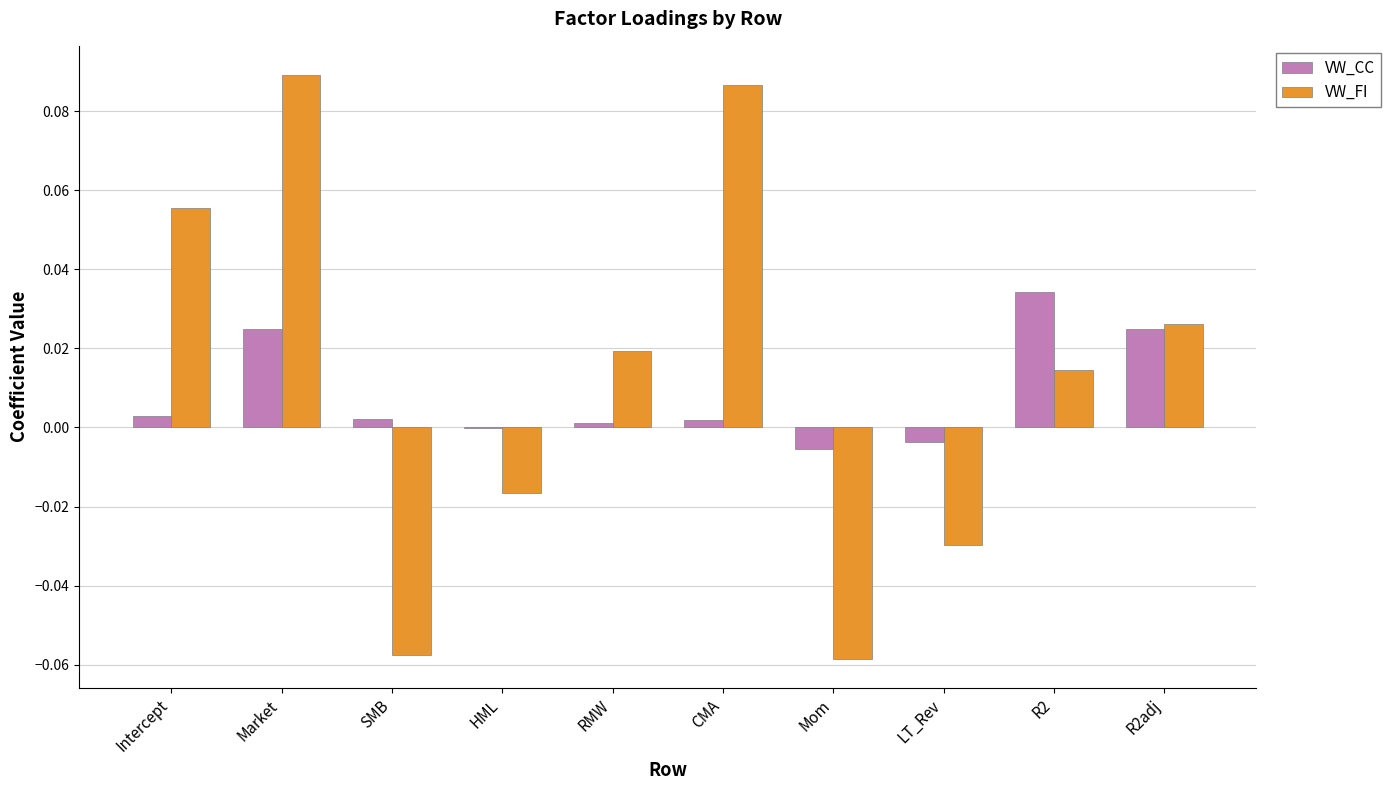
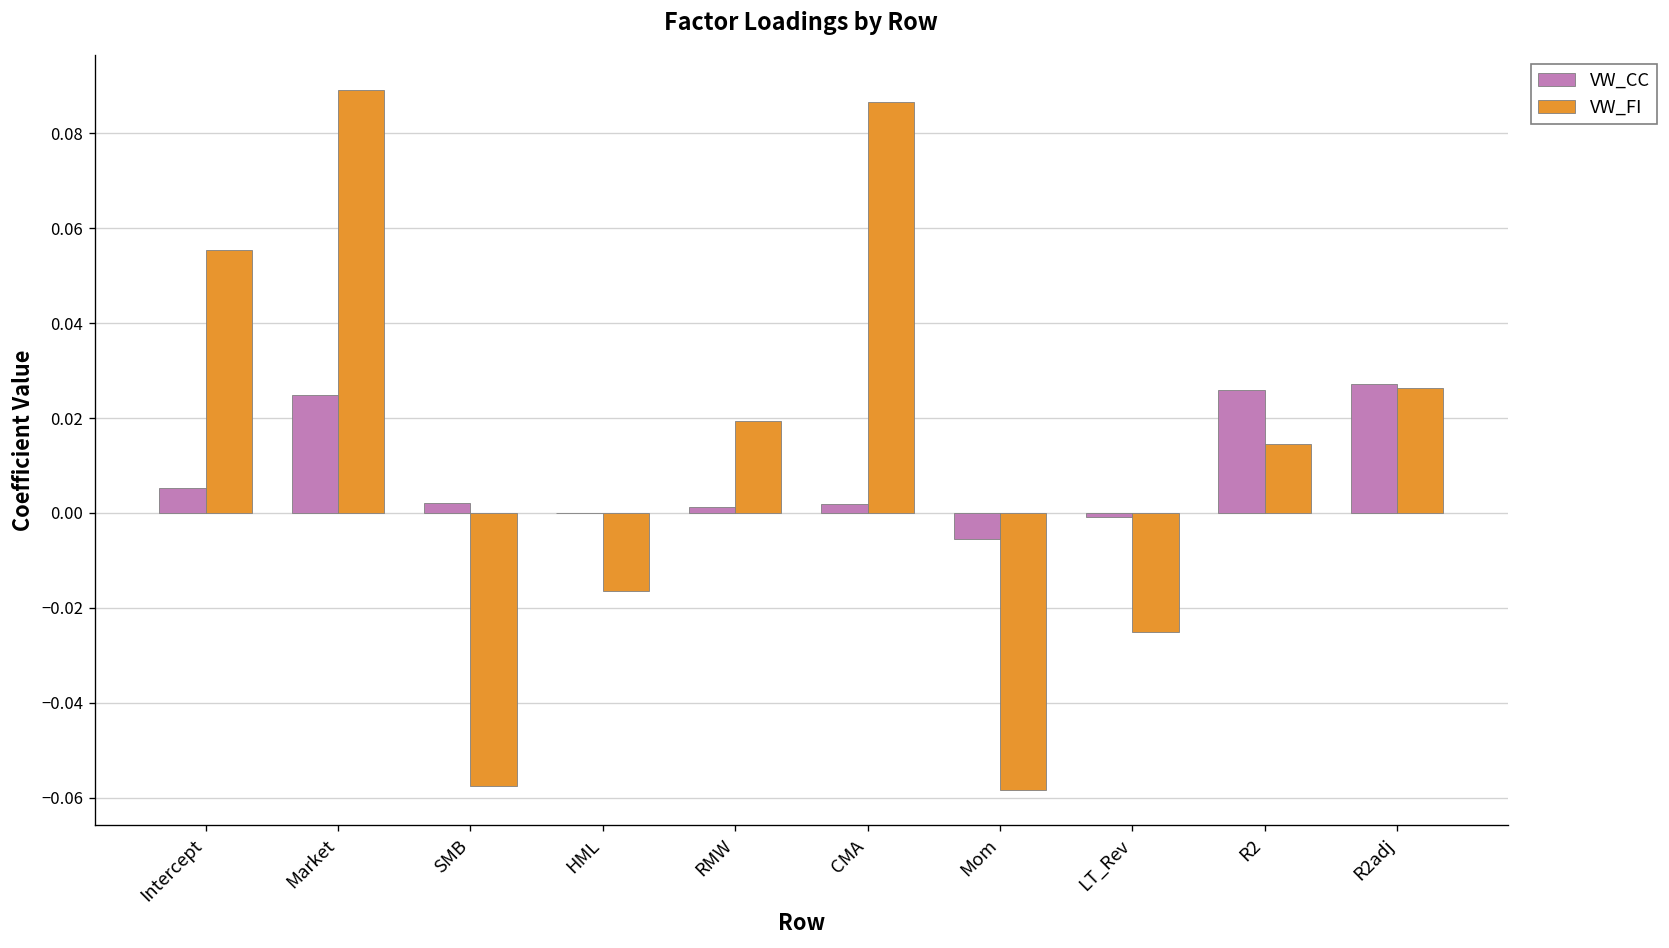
  {
    "VW_CC": {
-     "Intercept": 0.003,
+     "Intercept": 0.005,
      "Market": 0.025,
      "SMB": 0.002,
      "RMW": 0.001,
      "CMA": 0.002,
      "Mom": -0.006,
-     "LT_Rev": -0.004,
-     "R2": 0.034,
-     "R2adj": 0.025
+     "LT_Rev": -0.001,
+     "R2": 0.026,
+     "R2adj": 0.027
    },
    "VW_FI": {
      "Intercept": 0.055,
      "Market": 0.089,
      "SMB": -0.058,
      "HML": -0.016,
      "RMW": 0.019,
      "CMA": 0.087,
      "Mom": -0.058,
-     "LT_Rev": -0.030,
+     "LT_Rev": -0.025,
      "R2": 0.014,
      "R2adj": 0.026
    }
  }
